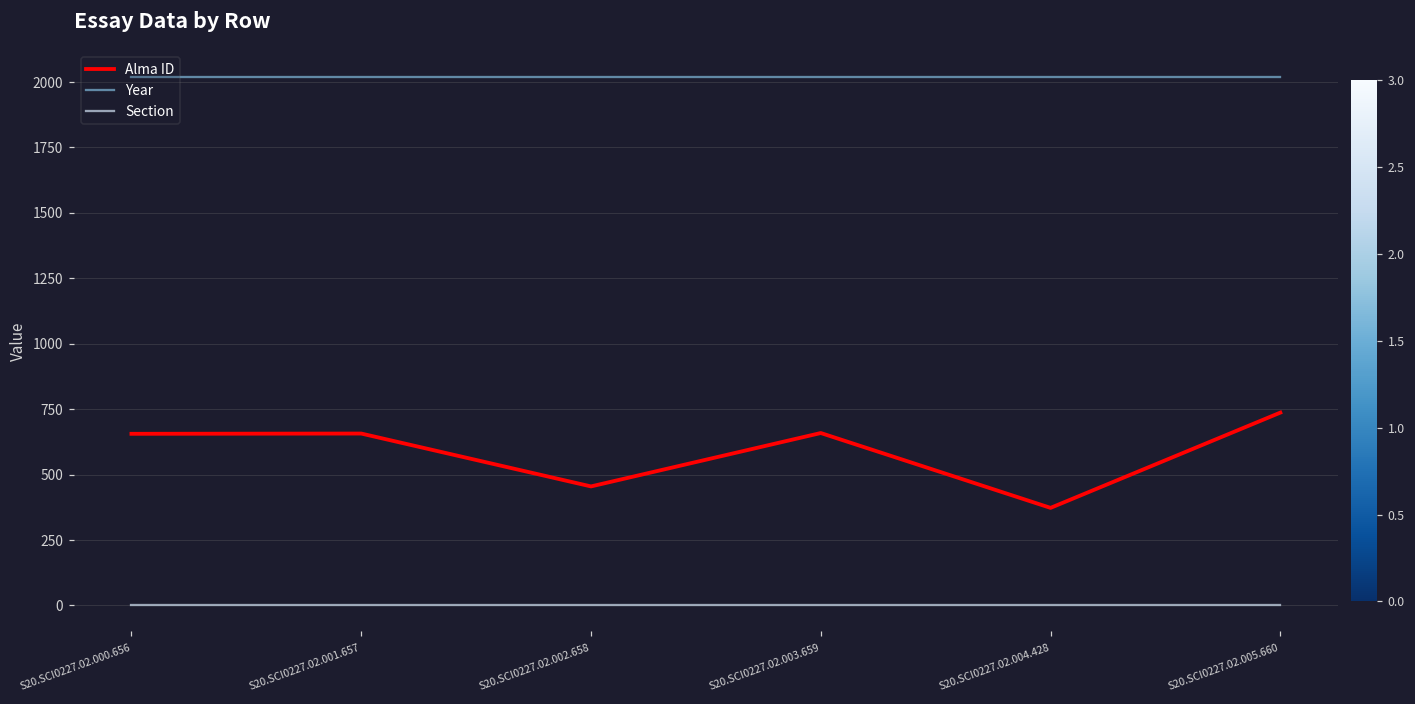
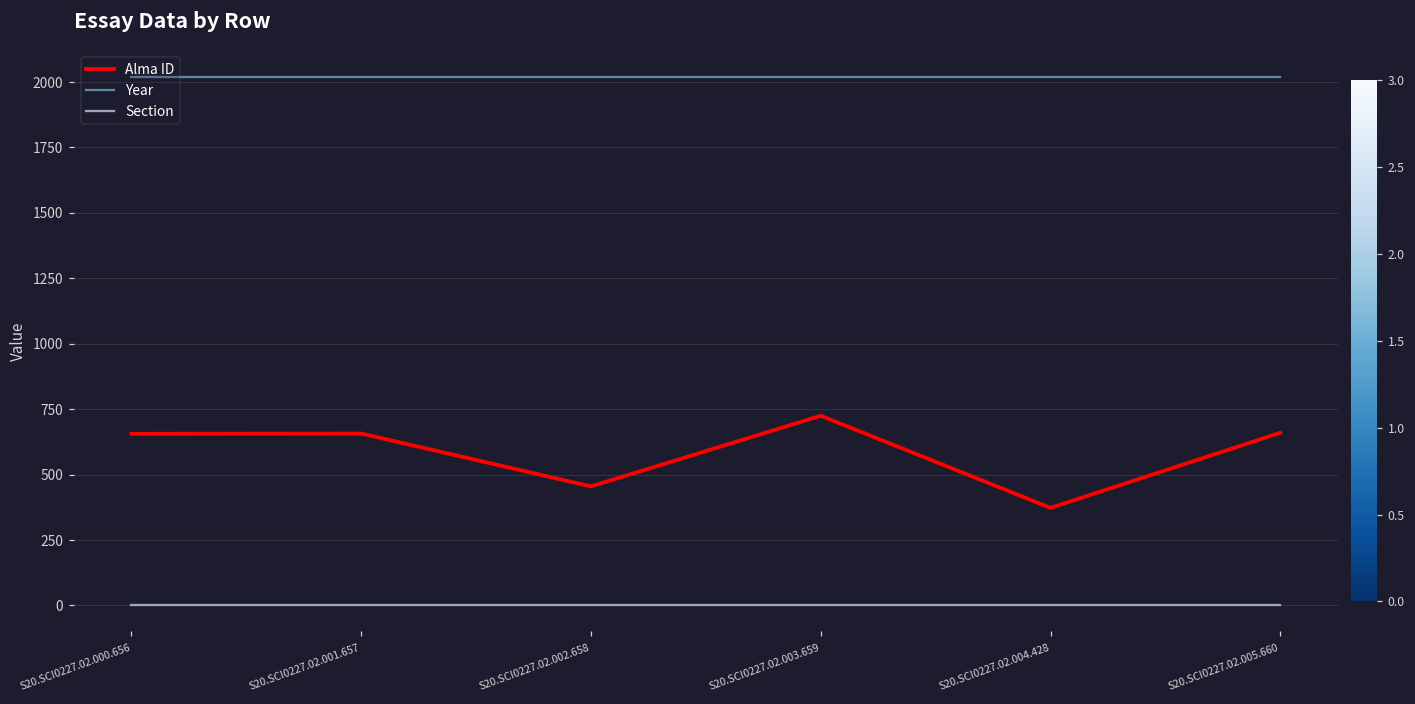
  {
    "Alma ID": {
      "S20.SCI0227.02.000.656": 660,
      "S20.SCI0227.02.001.657": 660,
      "S20.SCI0227.02.002.658": 460,
-     "S20.SCI0227.02.003.659": 660,
+     "S20.SCI0227.02.003.659": 730,
      "S20.SCI0227.02.004.428": 370,
-     "S20.SCI0227.02.005.660": 740
+     "S20.SCI0227.02.005.660": 660
    },
    "Year": {
      "S20.SCI0227.02.001.657": 2020,
      "S20.SCI0227.02.002.658": 2020,
      "S20.SCI0227.02.003.659": 2020,
      "S20.SCI0227.02.004.428": 2020,
      "S20.SCI0227.02.005.660": 2020
    },
    "Section": {
      "S20.SCI0227.02.000.656": 0,
      "S20.SCI0227.02.001.657": 0,
      "S20.SCI0227.02.002.658": 0,
      "S20.SCI0227.02.003.659": 0,
      "S20.SCI0227.02.004.428": 0,
      "S20.SCI0227.02.005.660": 0
    }
  }
